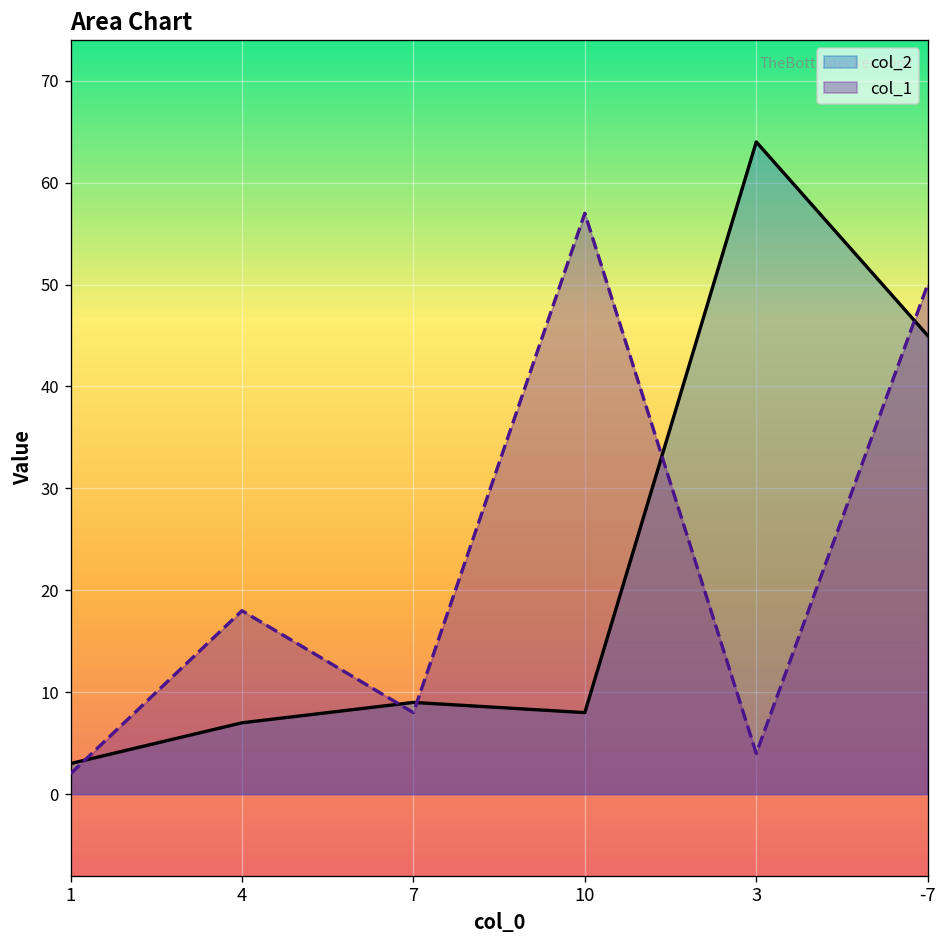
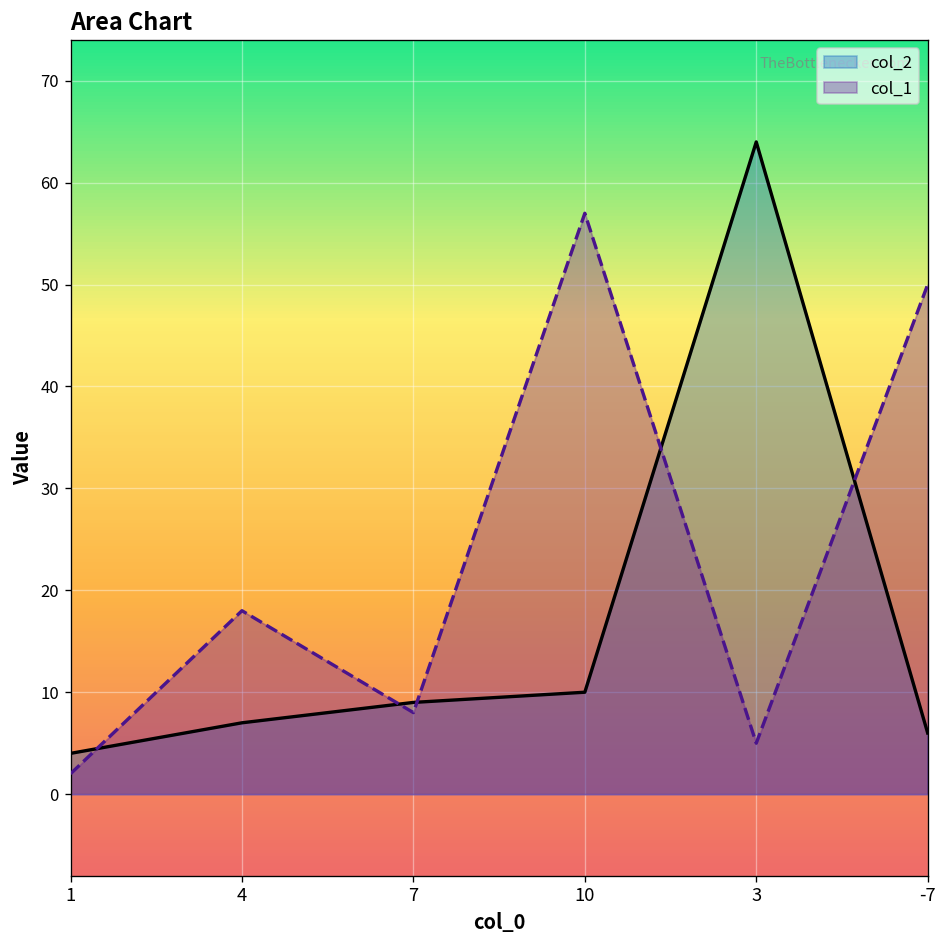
  {
    "col_2": {
-     "1": 3,
+     "1": 4,
      "4": 7,
      "7": 9,
-     "10": 8,
+     "10": 10,
      "3": 64,
-     "-7": 45
+     "-7": 6
    },
    "col_1": {
      "1": 2,
      "4": 18,
      "7": 8,
      "10": 57,
-     "3": 4,
+     "3": 5,
      "-7": 50
    }
  }
